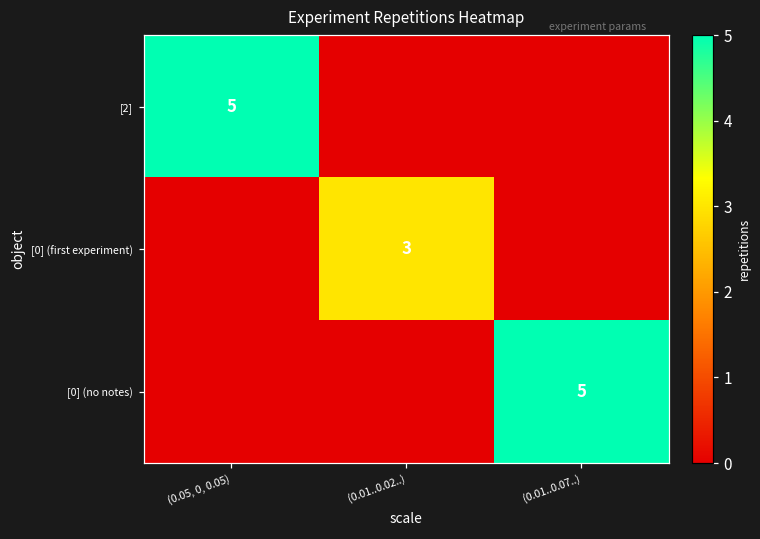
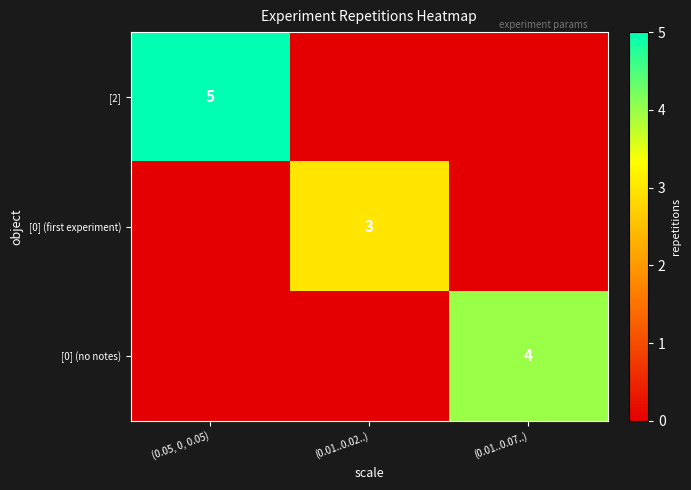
  {
    "[2]": {
      "(0.05, 0, 0.05)": 5
    },
    "[0] (first experiment)": {
      "(0.01..0.02..)": 3
    },
    "[0] (no notes)": {
-     "(0.01..0.07..)": 5
+     "(0.01..0.07..)": 4
    }
  }
